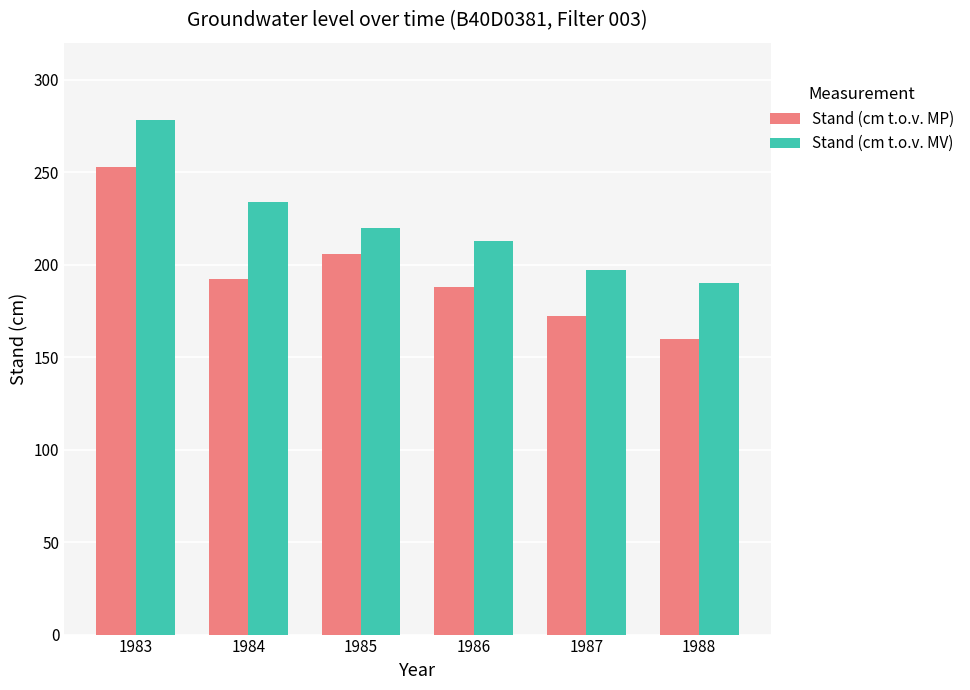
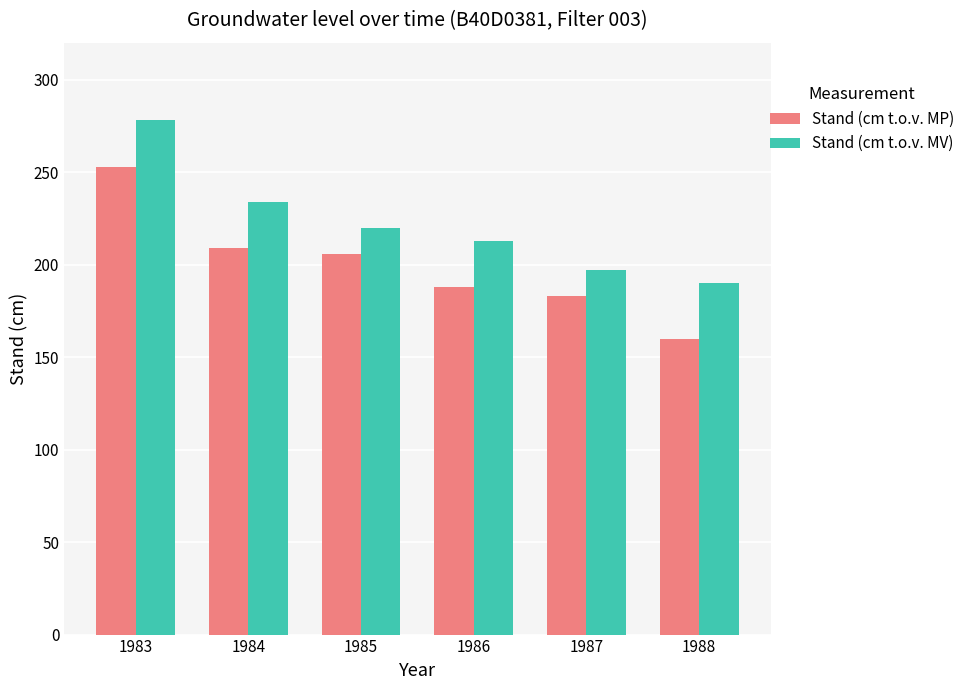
  {
    "Stand (cm t.o.v. MP)": {
      "1983": 253,
-     "1984": 192,
+     "1984": 209,
      "1985": 206,
      "1986": 188,
-     "1987": 172,
+     "1987": 183,
      "1988": 160
    },
    "Stand (cm t.o.v. MV)": {
      "1983": 278,
      "1984": 234,
      "1985": 220,
      "1986": 213,
      "1987": 197,
      "1988": 190
    }
  }
